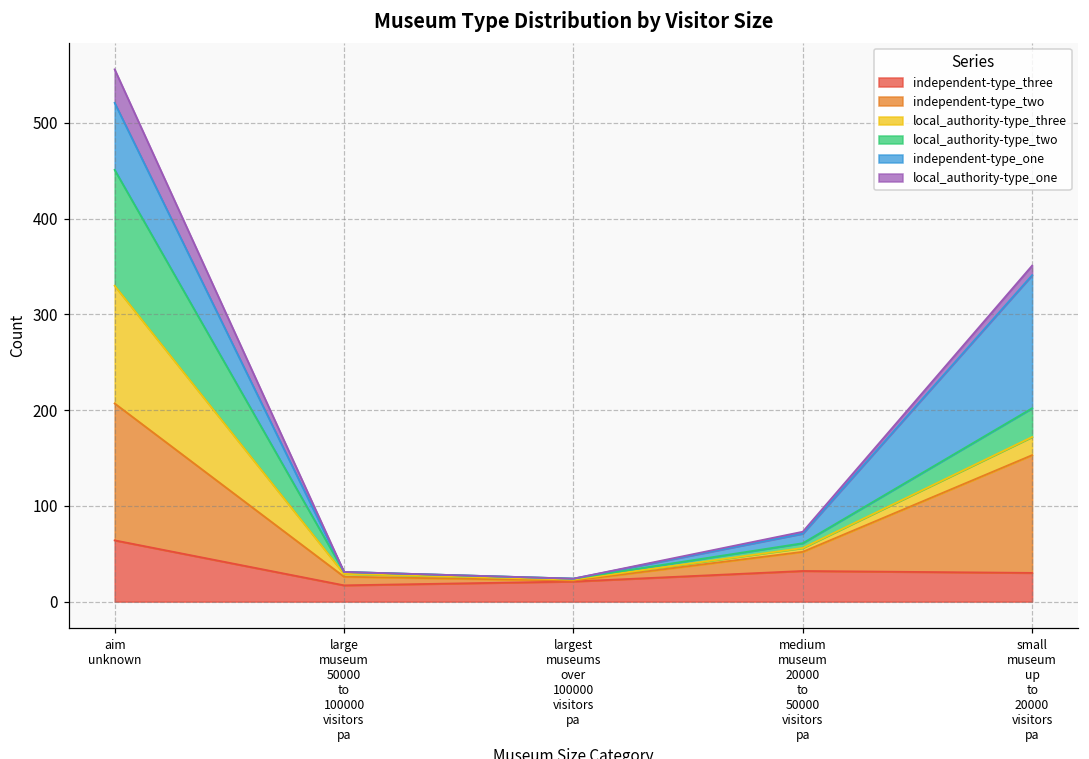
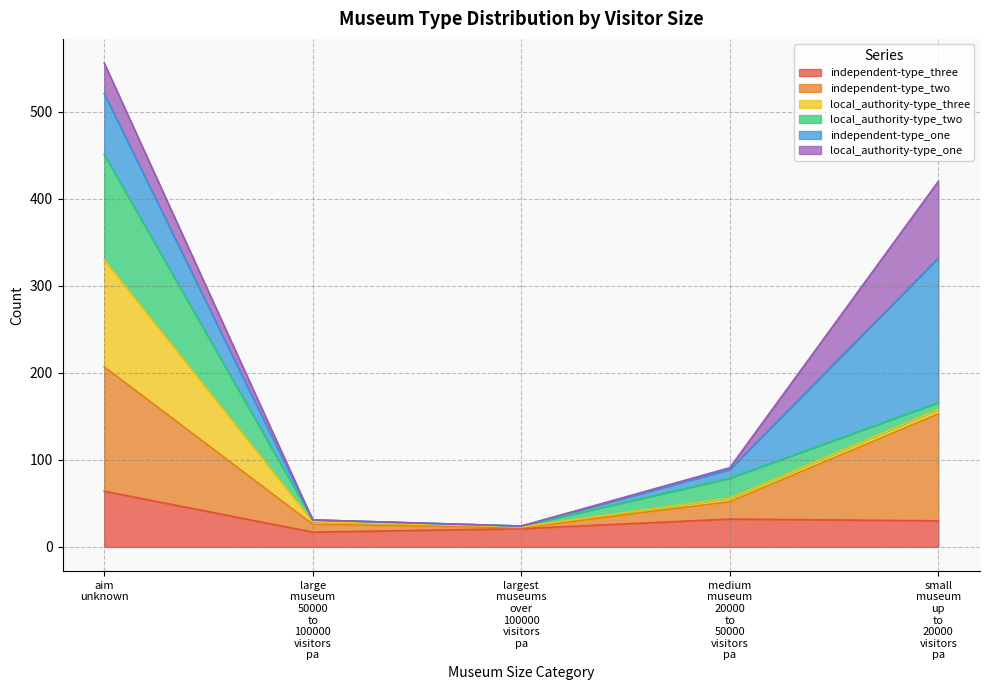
  {
    "local_authority-type_three": {
      "aim unknown": 120,
      "medium museum 20000 to 50000 visitors pa": 0,
-     "small museum up to 20000 visitors pa": 20
+     "small museum up to 20000 visitors pa": 10
    },
    "local_authority-type_two": {
      "aim unknown": 120,
-     "medium museum 20000 to 50000 visitors pa": 10,
-     "small museum up to 20000 visitors pa": 30
+     "medium museum 20000 to 50000 visitors pa": 20,
+     "small museum up to 20000 visitors pa": 10
    },
    "independent-type_one": {
      "aim unknown": 70,
-     "small museum up to 20000 visitors pa": 140
+     "small museum up to 20000 visitors pa": 170
    },
    "local_authority-type_one": {
      "aim unknown": 40,
-     "small museum up to 20000 visitors pa": 10
+     "small museum up to 20000 visitors pa": 90
    }
  }
